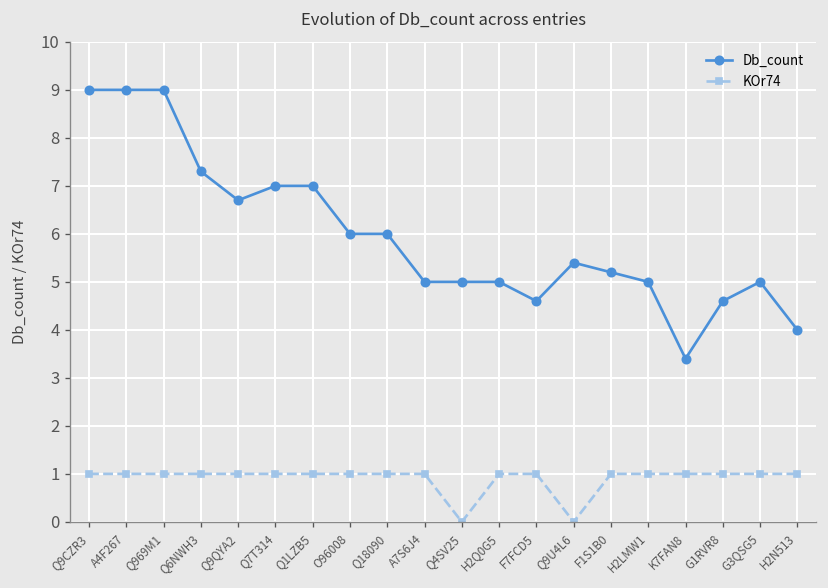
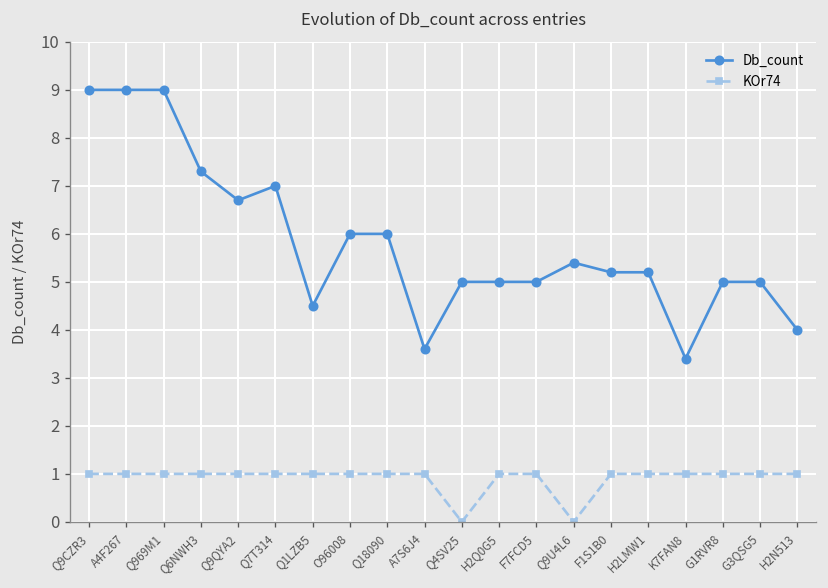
  {
    "Db_count": {
      "Q9CZR3": 9.0,
      "A4F267": 9.0,
      "Q969M1": 9.0,
      "Q6NWH3": 7.3,
      "Q9QYA2": 6.7,
      "Q7T314": 7.0,
-     "Q1LZB5": 7.0,
+     "Q1LZB5": 4.5,
      "O96008": 6.0,
      "Q18090": 6.0,
-     "A7S6J4": 5.0,
+     "A7S6J4": 3.6,
      "Q4SV25": 5.0,
      "H2Q0G5": 5.0,
-     "F7FCD5": 4.6,
+     "F7FCD5": 5.0,
      "Q9U4L6": 5.4,
      "F1S1B0": 5.2,
-     "H2LMW1": 5.0,
+     "H2LMW1": 5.2,
      "K7FAN8": 3.4,
-     "G1RVR8": 4.6,
+     "G1RVR8": 5.0,
      "G3QSG5": 5.0,
      "H2N513": 4.0
    },
    "KOr74": {
      "Q9CZR3": 1.0,
      "A4F267": 1.0,
      "Q969M1": 1.0,
      "Q6NWH3": 1.0,
      "Q9QYA2": 1.0,
      "Q7T314": 1.0,
      "Q1LZB5": 1.0,
      "O96008": 1.0,
      "Q18090": 1.0,
      "A7S6J4": 1.0,
      "Q4SV25": 0.0,
      "H2Q0G5": 1.0,
      "F7FCD5": 1.0,
      "Q9U4L6": 0.0,
      "F1S1B0": 1.0,
      "H2LMW1": 1.0,
      "K7FAN8": 1.0,
      "G1RVR8": 1.0,
      "G3QSG5": 1.0,
      "H2N513": 1.0
    }
  }
